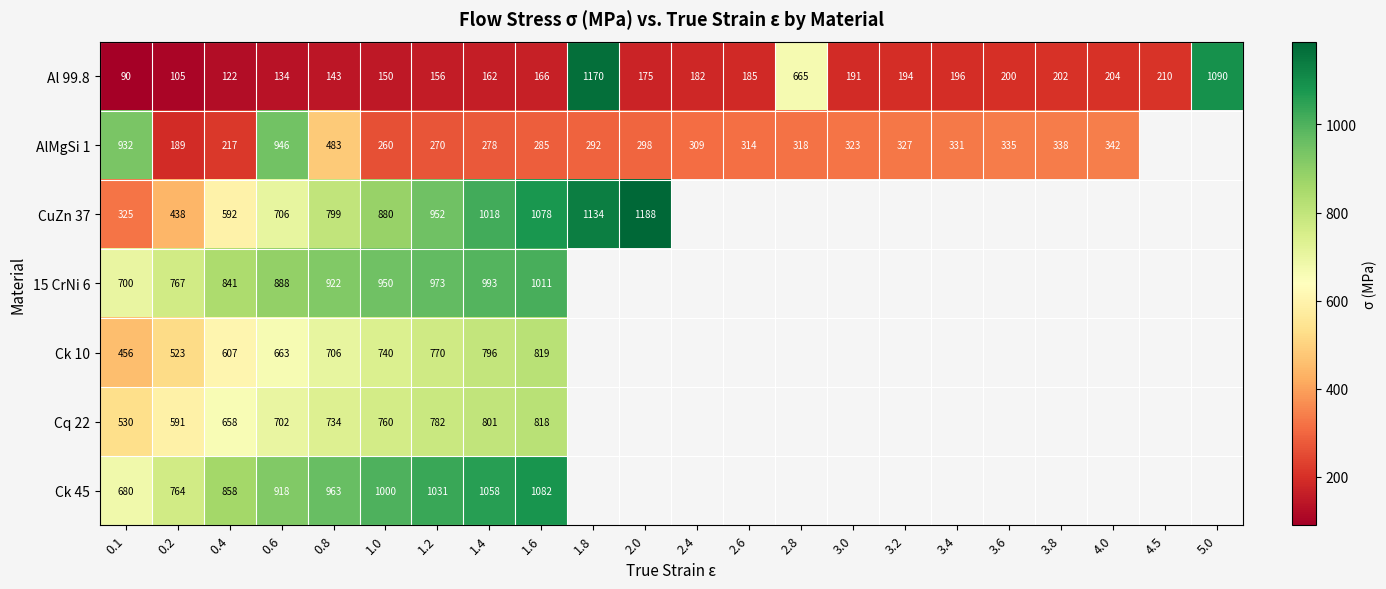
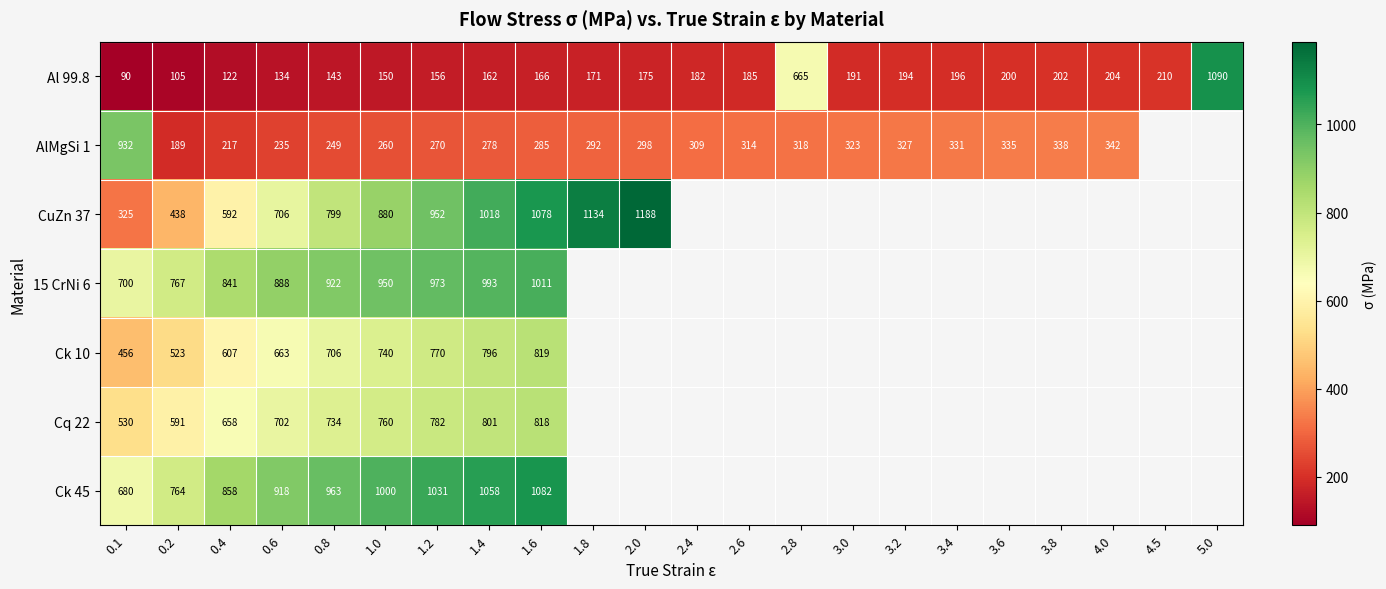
  {
    "Al 99.8": {
      "0.1": 90,
      "0.2": 105,
      "0.4": 122,
      "0.6": 134,
      "0.8": 143,
      "1.0": 150,
      "1.2": 156,
      "1.4": 162,
      "1.6": 166,
-     "1.8": 1170,
+     "1.8": 171,
      "2.0": 175,
      "2.4": 182,
      "2.6": 185,
      "2.8": 665,
      "3.0": 191,
      "3.2": 194,
      "3.4": 196,
      "3.6": 200,
      "3.8": 202,
      "4.0": 204,
      "4.5": 210,
      "5.0": 1090
    },
    "AlMgSi 1": {
      "0.1": 932,
      "0.2": 189,
      "0.4": 217,
-     "0.6": 946,
-     "0.8": 483,
+     "0.6": 235,
+     "0.8": 249,
      "1.0": 260,
      "1.2": 270,
      "1.4": 278,
      "1.6": 285,
      "1.8": 292,
      "2.0": 298,
      "2.4": 309,
      "2.6": 314,
      "2.8": 318,
      "3.0": 323,
      "3.2": 327,
      "3.4": 331,
      "3.6": 335,
      "3.8": 338,
      "4.0": 342
    },
    "CuZn 37": {
      "0.1": 325,
      "0.2": 438,
      "0.4": 592,
      "0.6": 706,
      "0.8": 799,
      "1.0": 880,
      "1.2": 952,
      "1.4": 1018,
      "1.6": 1078,
      "1.8": 1134,
      "2.0": 1188
    },
    "15 CrNi 6": {
      "0.1": 700,
      "0.2": 767,
      "0.4": 841,
      "0.6": 888,
      "0.8": 922,
      "1.0": 950,
      "1.2": 973,
      "1.4": 993,
      "1.6": 1011
    },
    "Ck 10": {
      "0.1": 456,
      "0.2": 523,
      "0.4": 607,
      "0.6": 663,
      "0.8": 706,
      "1.0": 740,
      "1.2": 770,
      "1.4": 796,
      "1.6": 819
    },
    "Cq 22": {
      "0.1": 530,
      "0.2": 591,
      "0.4": 658,
      "0.6": 702,
      "0.8": 734,
      "1.0": 760,
      "1.2": 782,
      "1.4": 801,
      "1.6": 818
    },
    "Ck 45": {
      "0.1": 680,
      "0.2": 764,
      "0.4": 858,
      "0.6": 918,
      "0.8": 963,
      "1.0": 1000,
      "1.2": 1031,
      "1.4": 1058,
      "1.6": 1082
    }
  }
